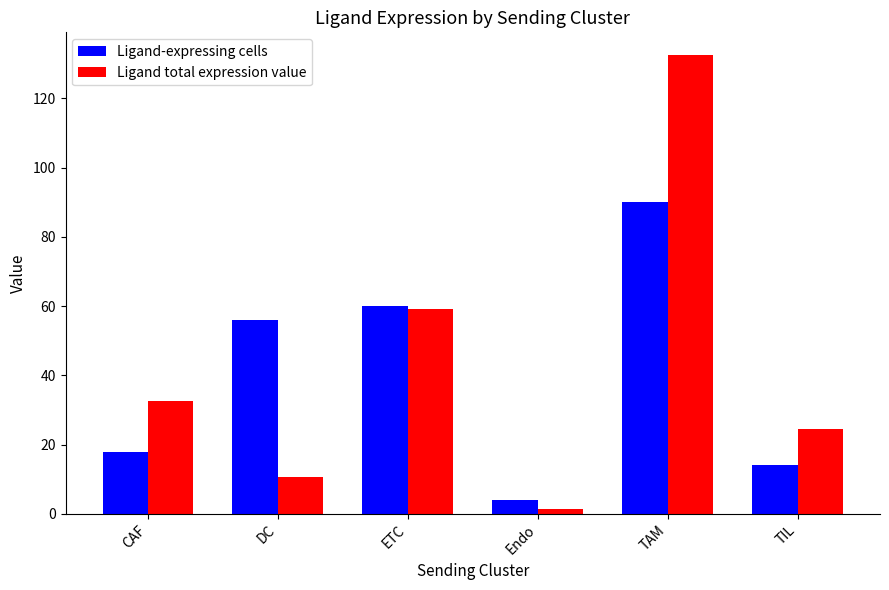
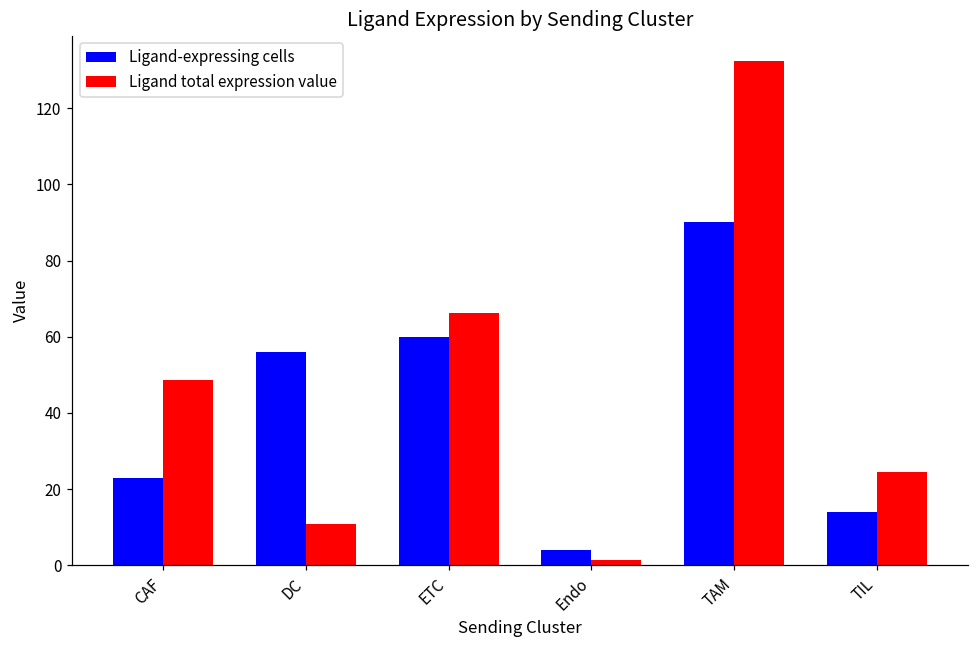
  {
    "Ligand-expressing cells": {
-     "CAF": 18,
+     "CAF": 23,
      "DC": 56,
      "ETC": 60,
      "Endo": 4,
      "TAM": 90,
      "TIL": 14
    },
    "Ligand total expression value": {
-     "CAF": 33,
+     "CAF": 49,
      "DC": 11,
-     "ETC": 59,
+     "ETC": 66,
      "Endo": 1,
      "TAM": 132,
      "TIL": 25
    }
  }
